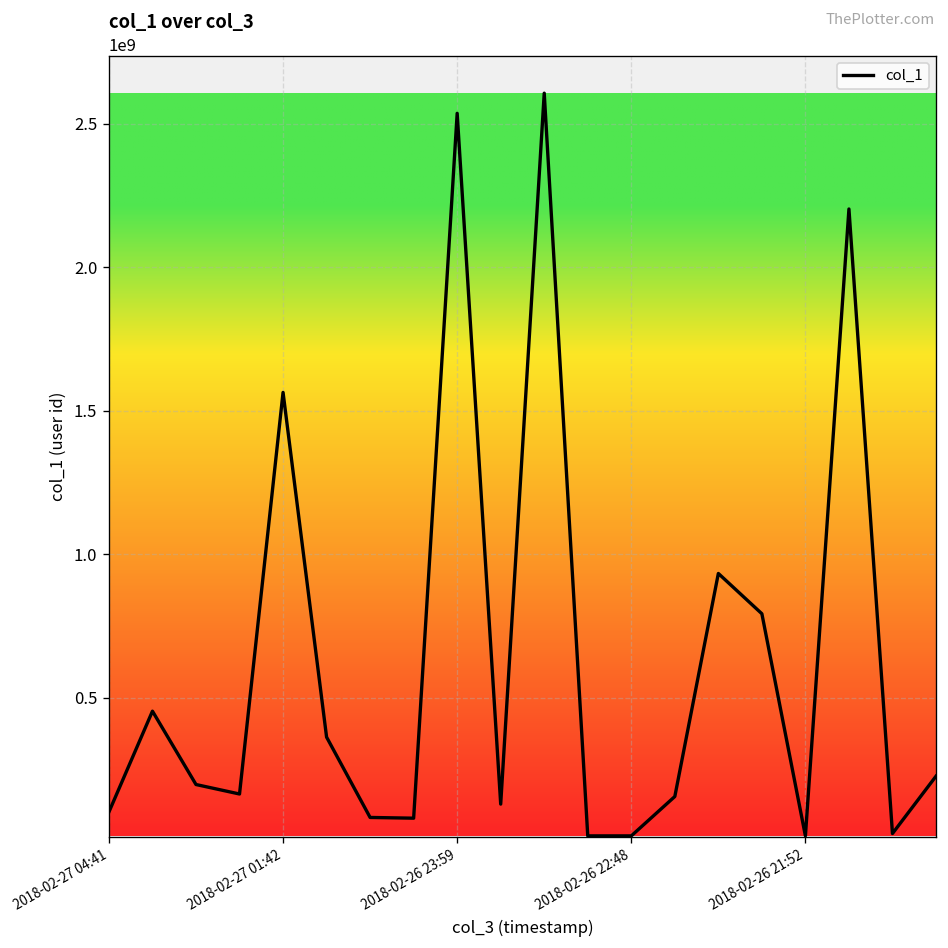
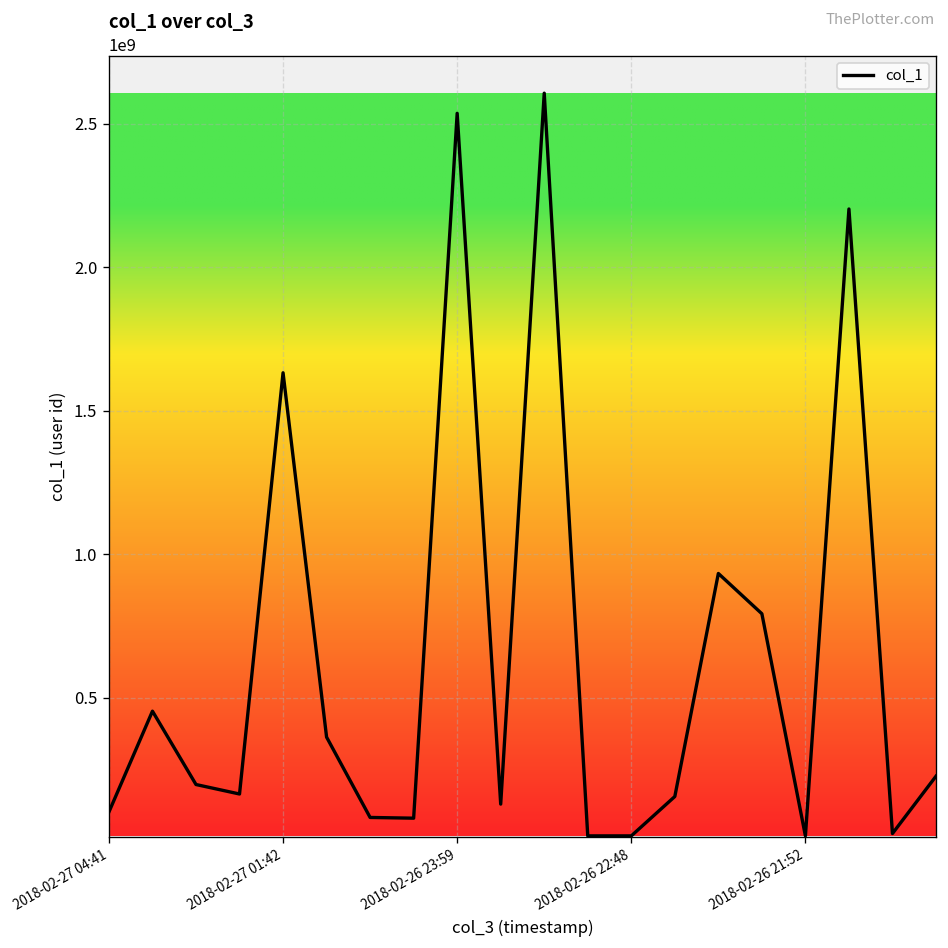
  {
    "2018-02-27 04:41": 100000000,
-   "2018-02-27 01:42": 1560000000,
+   "2018-02-27 01:42": 1630000000,
    "2018-02-26 23:59": 2540000000,
    "2018-02-26 22:48": 20000000,
    "2018-02-26 21:52": 20000000
  }
